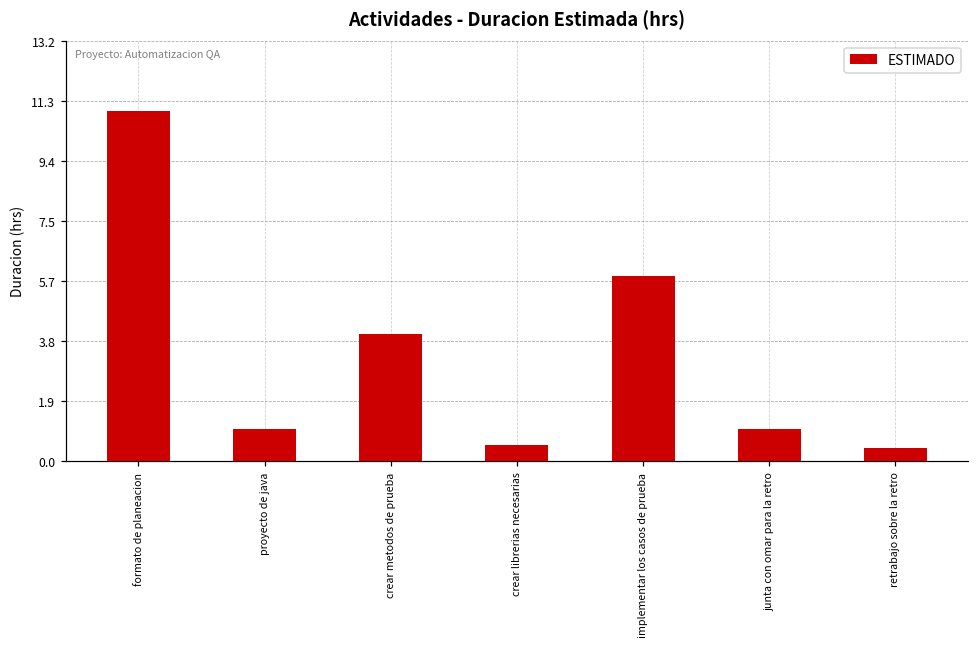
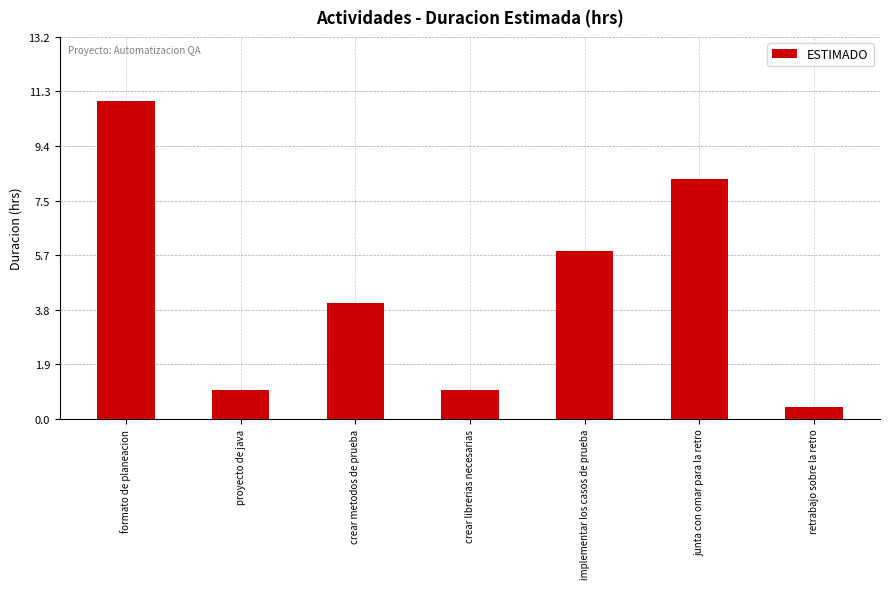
  {
    "formato de planeacion": 11.0,
    "proyecto de java": 1.0,
    "crear metodos de prueba": 4.0,
-   "crear librerias necesarias": 0.5,
+   "crear librerias necesarias": 1.0,
    "implementar los casos de prueba": 5.8,
-   "junta con omar para la retro": 1.0,
+   "junta con omar para la retro": 8.3,
    "retrabajo sobre la retro": 0.4
  }
